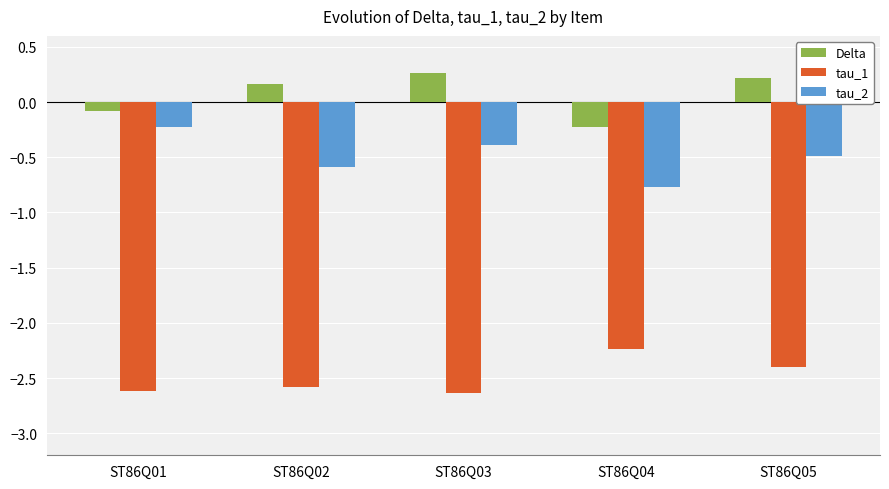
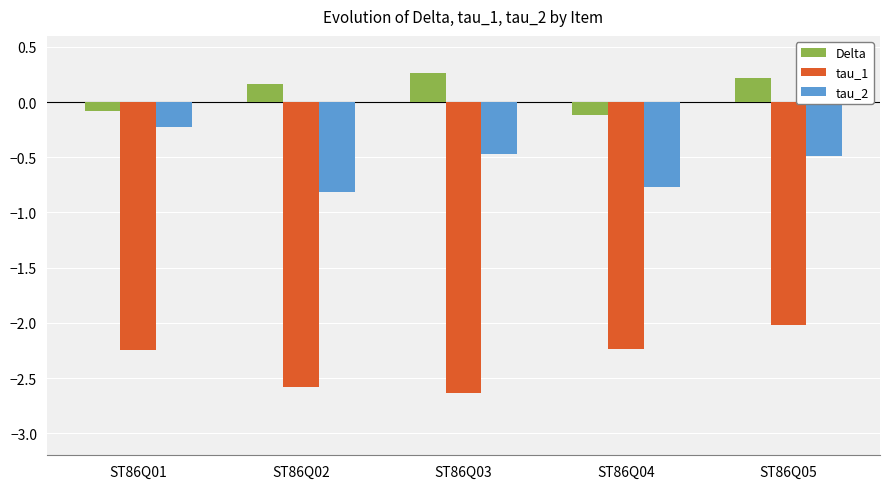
  {
    "Delta": {
      "ST86Q01": -0.08,
      "ST86Q02": 0.17,
      "ST86Q03": 0.27,
-     "ST86Q04": -0.23,
+     "ST86Q04": -0.11,
      "ST86Q05": 0.22
    },
    "tau_1": {
-     "ST86Q01": -2.62,
+     "ST86Q01": -2.25,
      "ST86Q02": -2.58,
      "ST86Q03": -2.64,
      "ST86Q04": -2.24,
-     "ST86Q05": -2.40
+     "ST86Q05": -2.02
    },
    "tau_2": {
      "ST86Q01": -0.22,
-     "ST86Q02": -0.59,
-     "ST86Q03": -0.39,
+     "ST86Q02": -0.82,
+     "ST86Q03": -0.47,
      "ST86Q04": -0.77,
      "ST86Q05": -0.49
    }
  }
